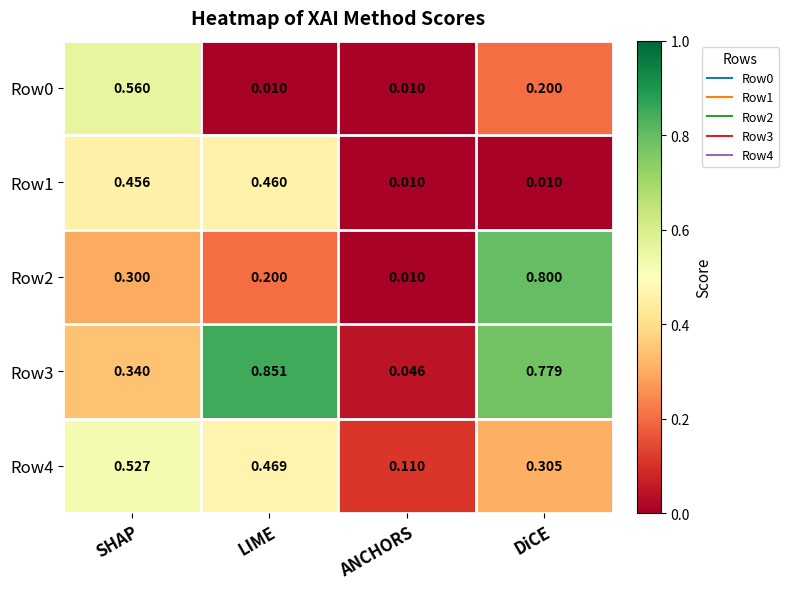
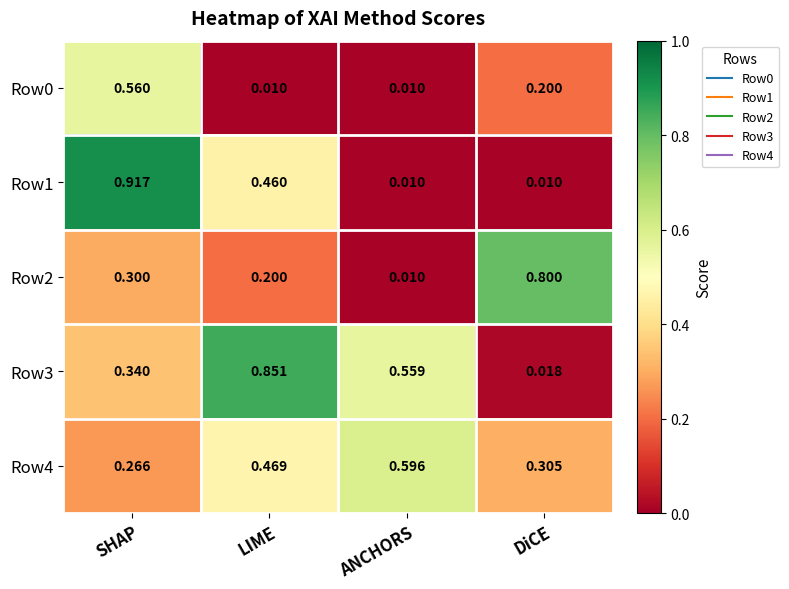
  {
    "Row0": {
      "SHAP": 0.560,
      "LIME": 0.010,
      "ANCHORS": 0.010,
      "DiCE": 0.200
    },
    "Row1": {
-     "SHAP": 0.456,
+     "SHAP": 0.917,
      "LIME": 0.460,
      "ANCHORS": 0.010,
      "DiCE": 0.010
    },
    "Row2": {
      "SHAP": 0.300,
      "LIME": 0.200,
      "ANCHORS": 0.010,
      "DiCE": 0.800
    },
    "Row3": {
      "SHAP": 0.340,
      "LIME": 0.851,
-     "ANCHORS": 0.046,
-     "DiCE": 0.779
+     "ANCHORS": 0.559,
+     "DiCE": 0.018
    },
    "Row4": {
-     "SHAP": 0.527,
+     "SHAP": 0.266,
      "LIME": 0.469,
-     "ANCHORS": 0.110,
+     "ANCHORS": 0.596,
      "DiCE": 0.305
    }
  }
